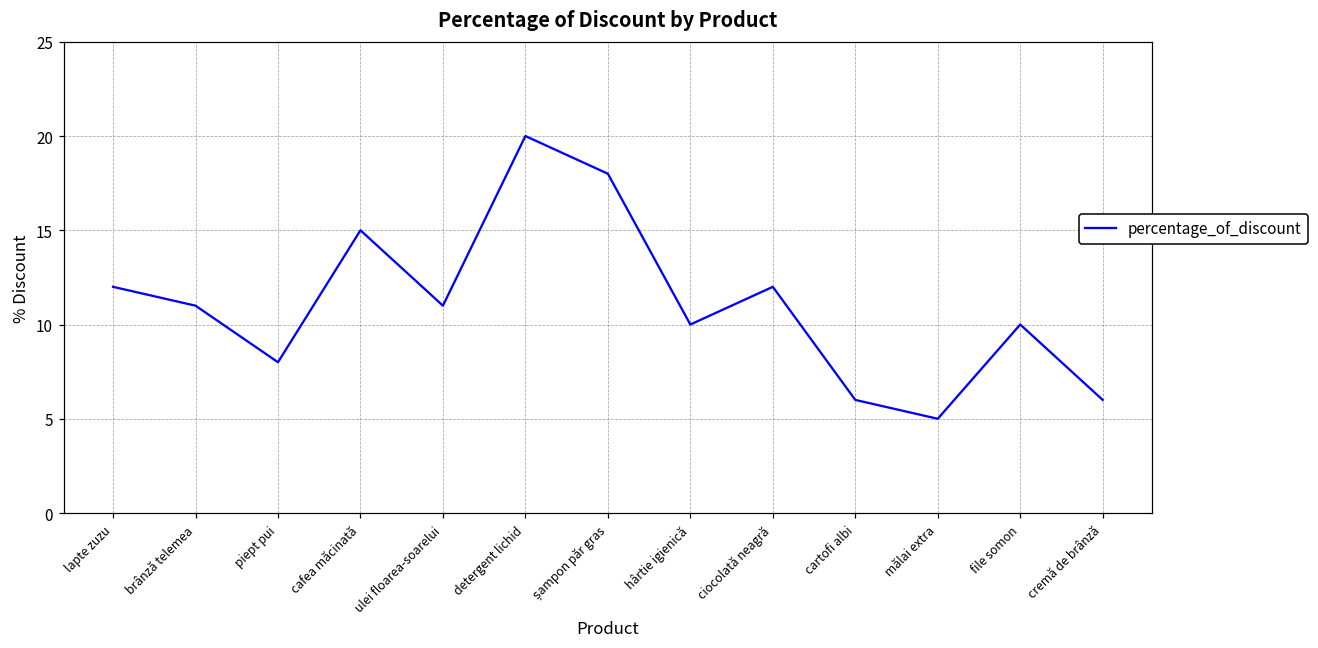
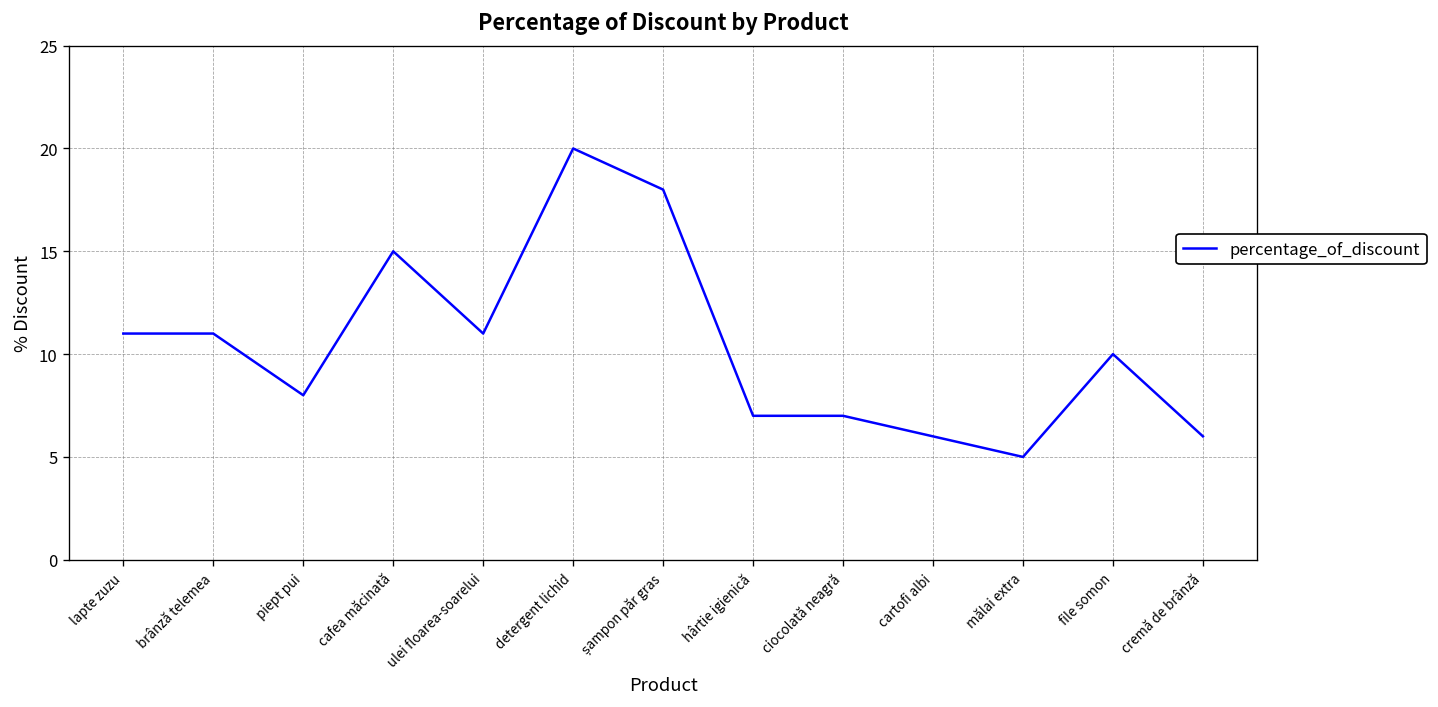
  {
-   "lapte zuzu": 12,
+   "lapte zuzu": 11,
    "brânză telemea": 11,
    "piept pui": 8,
    "cafea măcinată": 15,
    "ulei floarea-soarelui": 11,
    "detergent lichid": 20,
    "șampon păr gras": 18,
-   "hârtie igienică": 10,
-   "ciocolată neagră": 12,
+   "hârtie igienică": 7,
+   "ciocolată neagră": 7,
    "cartofi albi": 6,
    "mălai extra": 5,
    "file somon": 10,
    "cremă de brânză": 6
  }
